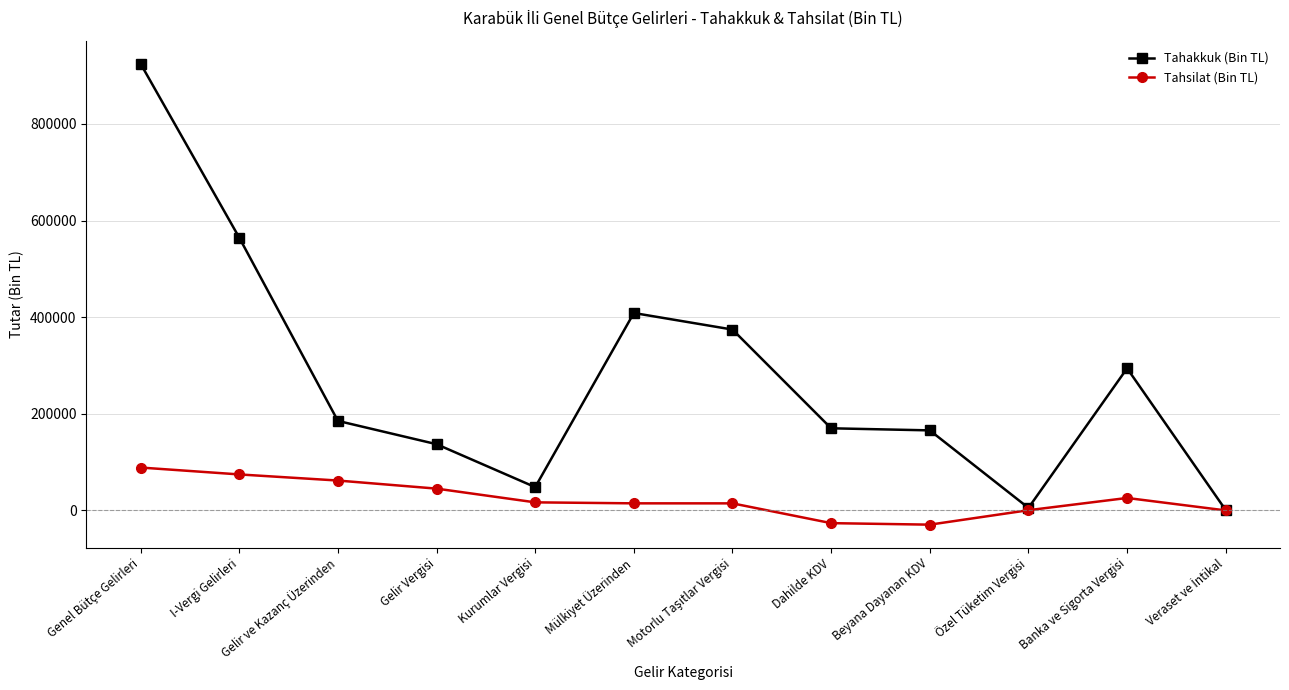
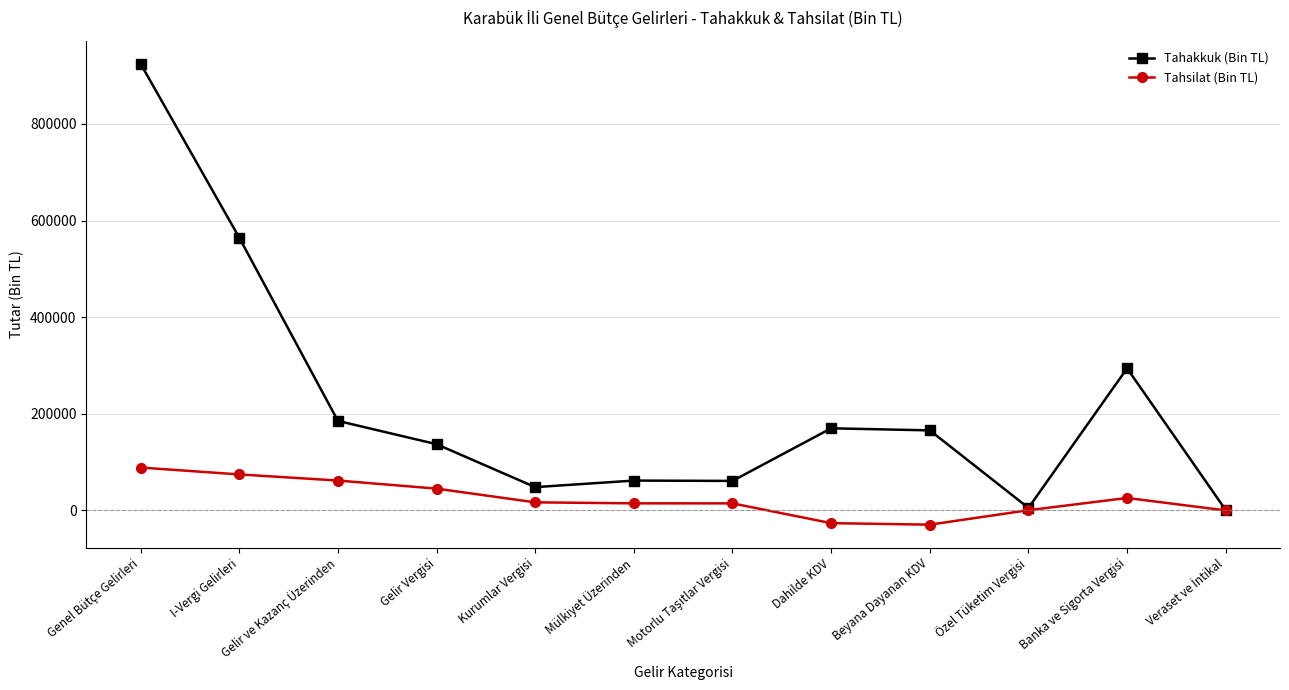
  {
    "Tahakkuk (Bin TL)": {
      "Genel Bütçe Gelirleri": 920000,
      "I-Vergi Gelirleri": 560000,
      "Gelir ve Kazanç Üzerinden": 190000,
      "Gelir Vergisi": 140000,
      "Kurumlar Vergisi": 50000,
-     "Mülkiyet Üzerinden": 410000,
-     "Motorlu Taşıtlar Vergisi": 370000,
+     "Mülkiyet Üzerinden": 60000,
+     "Motorlu Taşıtlar Vergisi": 60000,
      "Dahilde KDV": 170000,
      "Beyana Dayanan KDV": 170000,
      "Banka ve Sigorta Vergisi": 290000
    },
    "Tahsilat (Bin TL)": {
      "Genel Bütçe Gelirleri": 90000,
      "I-Vergi Gelirleri": 70000,
      "Gelir ve Kazanç Üzerinden": 60000,
      "Gelir Vergisi": 50000,
      "Kurumlar Vergisi": 20000,
      "Mülkiyet Üzerinden": 10000,
      "Motorlu Taşıtlar Vergisi": 10000,
      "Dahilde KDV": -30000,
      "Beyana Dayanan KDV": -30000,
      "Banka ve Sigorta Vergisi": 30000
    }
  }
